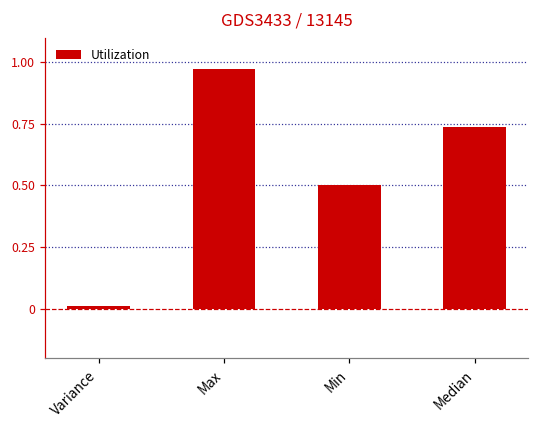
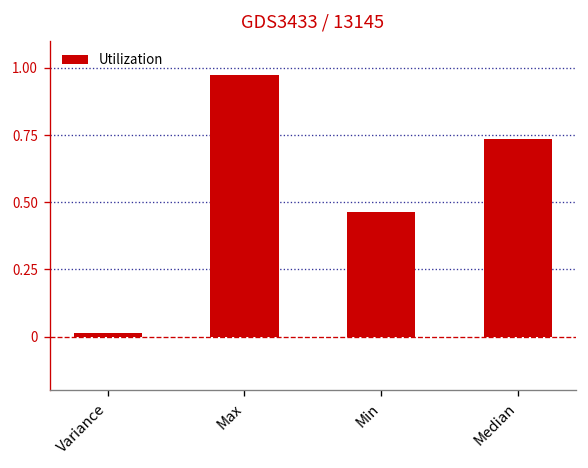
  {
    "Variance": 0.01,
    "Max": 0.97,
-   "Min": 0.50,
+   "Min": 0.46,
    "Median": 0.74
  }
